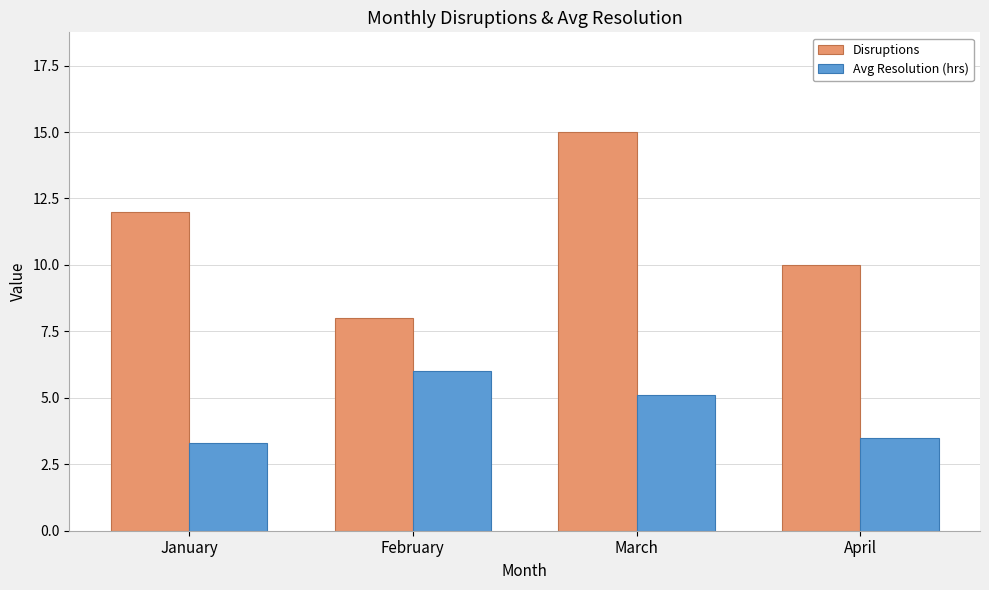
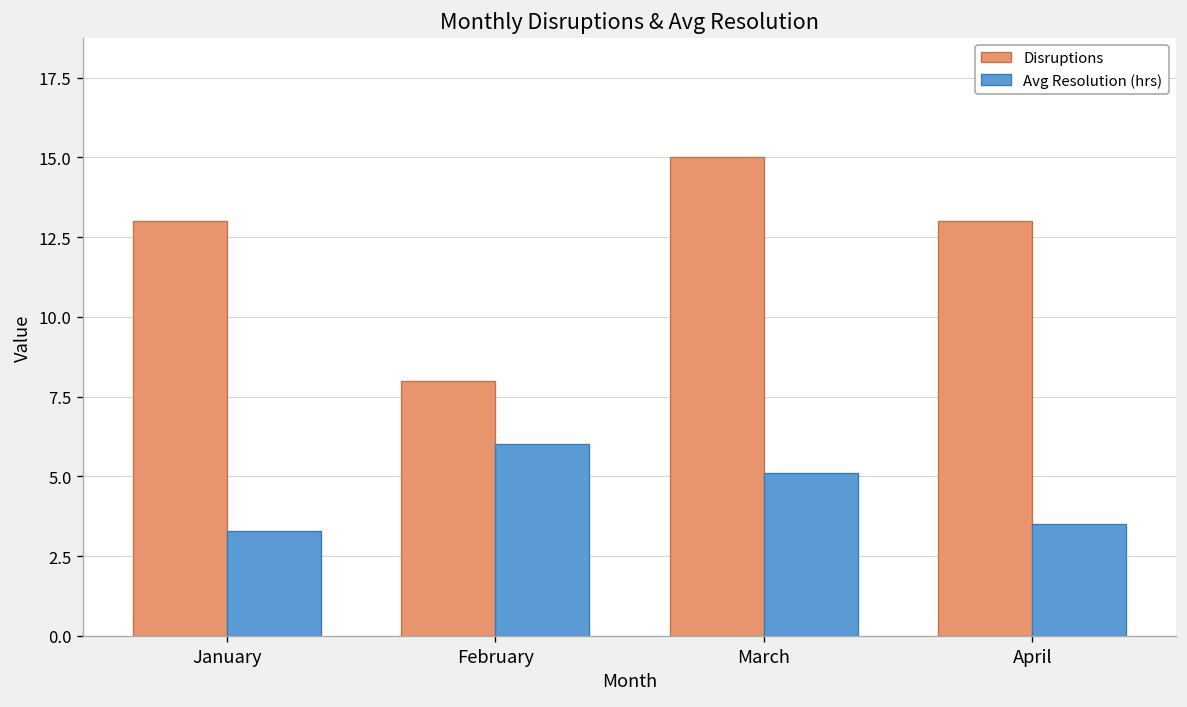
  {
    "Disruptions": {
-     "January": 12,
+     "January": 13,
      "February": 8,
      "March": 15,
-     "April": 10
+     "April": 13
    },
    "Avg Resolution (hrs)": {
      "January": 3.3,
      "February": 6,
      "March": 5.1,
      "April": 3.5
    }
  }
